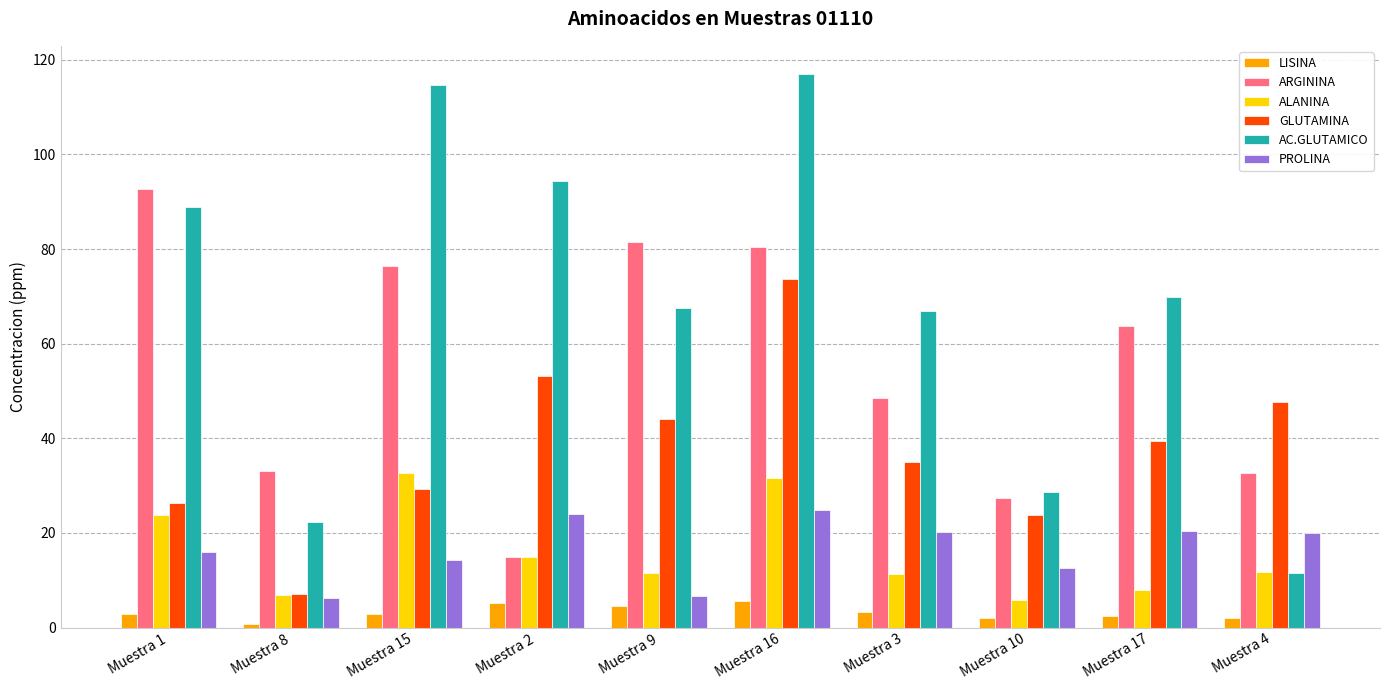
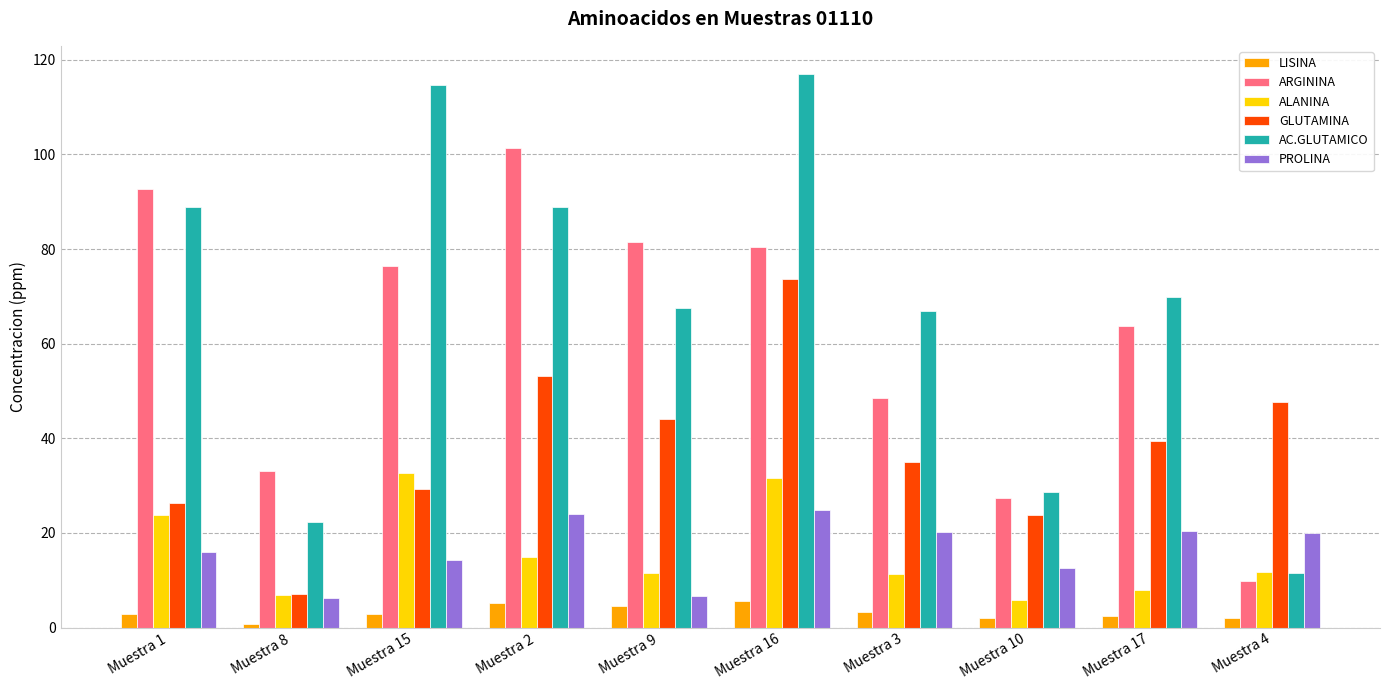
  {
    "ARGININA": {
      "Muestra 1": 93,
      "Muestra 8": 33,
      "Muestra 15": 76,
-     "Muestra 2": 15,
+     "Muestra 2": 101,
      "Muestra 9": 81,
      "Muestra 16": 80,
      "Muestra 3": 49,
      "Muestra 10": 27,
      "Muestra 17": 64,
-     "Muestra 4": 33
+     "Muestra 4": 10
    },
    "GLUTAMINA": {
      "Muestra 1": 26,
      "Muestra 8": 7,
      "Muestra 15": 29,
      "Muestra 2": 53,
      "Muestra 9": 44,
      "Muestra 16": 74,
      "Muestra 3": 35,
      "Muestra 10": 24,
      "Muestra 17": 39,
      "Muestra 4": 48
    },
    "AC.GLUTAMICO": {
      "Muestra 1": 89,
      "Muestra 8": 22,
      "Muestra 15": 115,
-     "Muestra 2": 94,
+     "Muestra 2": 89,
      "Muestra 9": 68,
      "Muestra 16": 117,
      "Muestra 3": 67,
      "Muestra 10": 29,
      "Muestra 17": 70,
      "Muestra 4": 12
    },
    "PROLINA": {
      "Muestra 1": 16,
      "Muestra 8": 6,
      "Muestra 15": 14,
      "Muestra 2": 24,
      "Muestra 9": 7,
      "Muestra 16": 25,
      "Muestra 3": 20,
      "Muestra 10": 13,
      "Muestra 17": 21,
      "Muestra 4": 20
    }
  }
